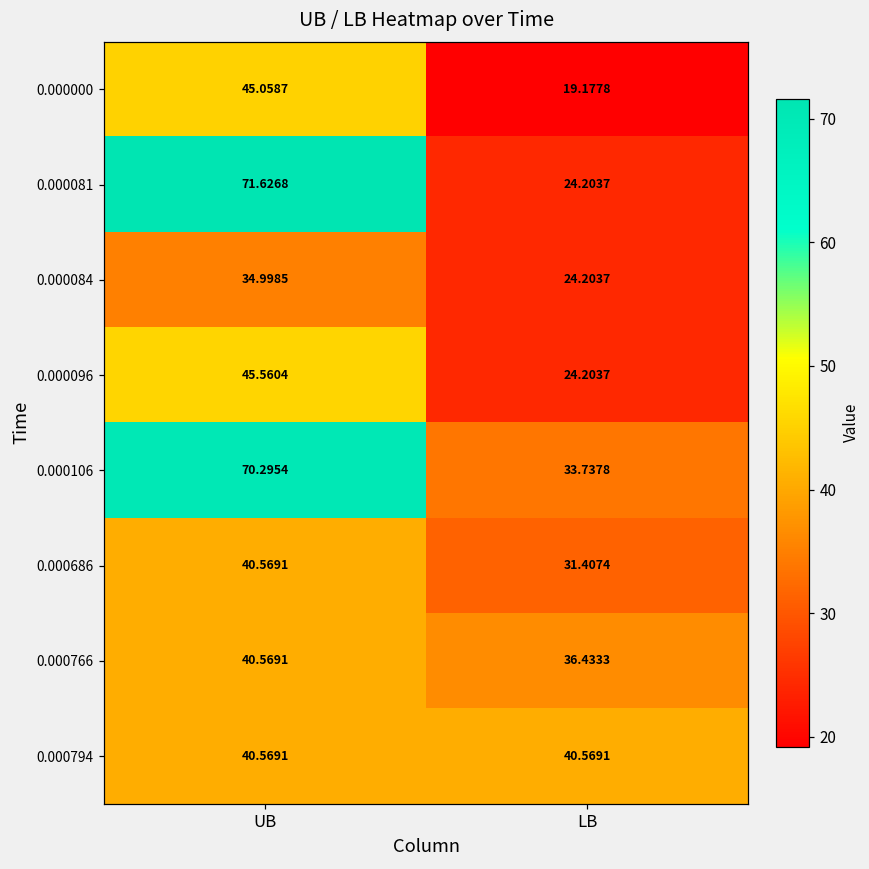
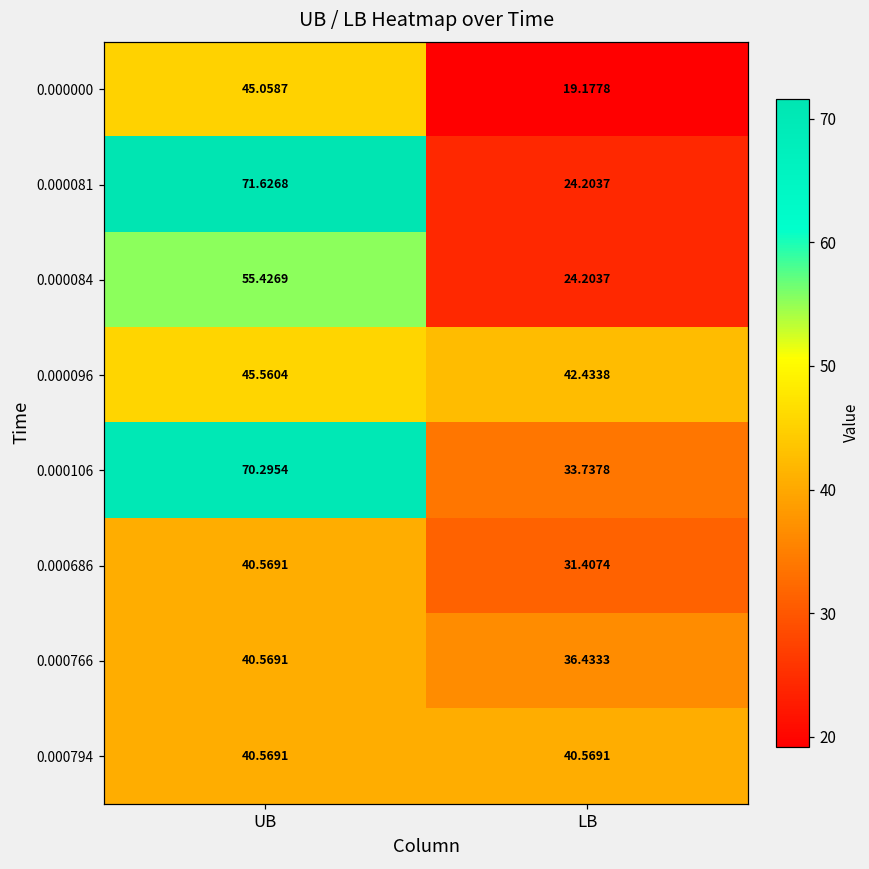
  {
    "0.000000": {
      "UB": 45.0587,
      "LB": 19.1778
    },
    "0.000081": {
      "UB": 71.6268,
      "LB": 24.2037
    },
    "0.000084": {
-     "UB": 34.9985,
+     "UB": 55.4269,
      "LB": 24.2037
    },
    "0.000096": {
      "UB": 45.5604,
-     "LB": 24.2037
+     "LB": 42.4338
    },
    "0.000106": {
      "UB": 70.2954,
      "LB": 33.7378
    },
    "0.000686": {
      "UB": 40.5691,
      "LB": 31.4074
    },
    "0.000766": {
      "UB": 40.5691,
      "LB": 36.4333
    },
    "0.000794": {
      "UB": 40.5691,
      "LB": 40.5691
    }
  }
